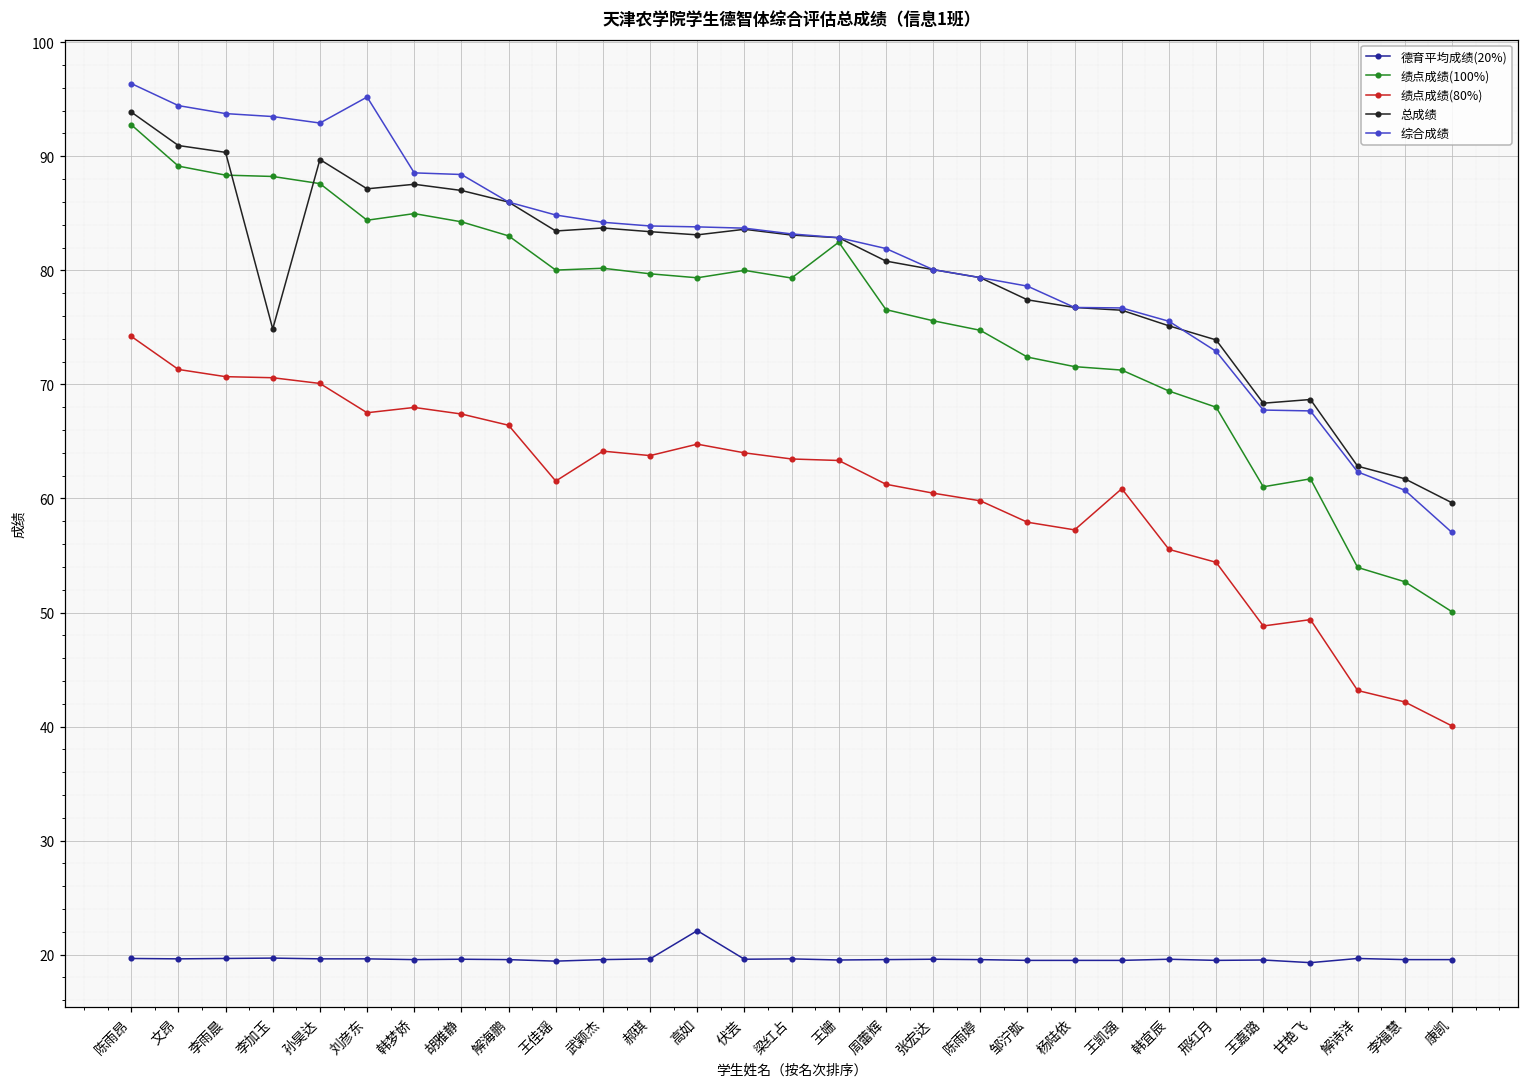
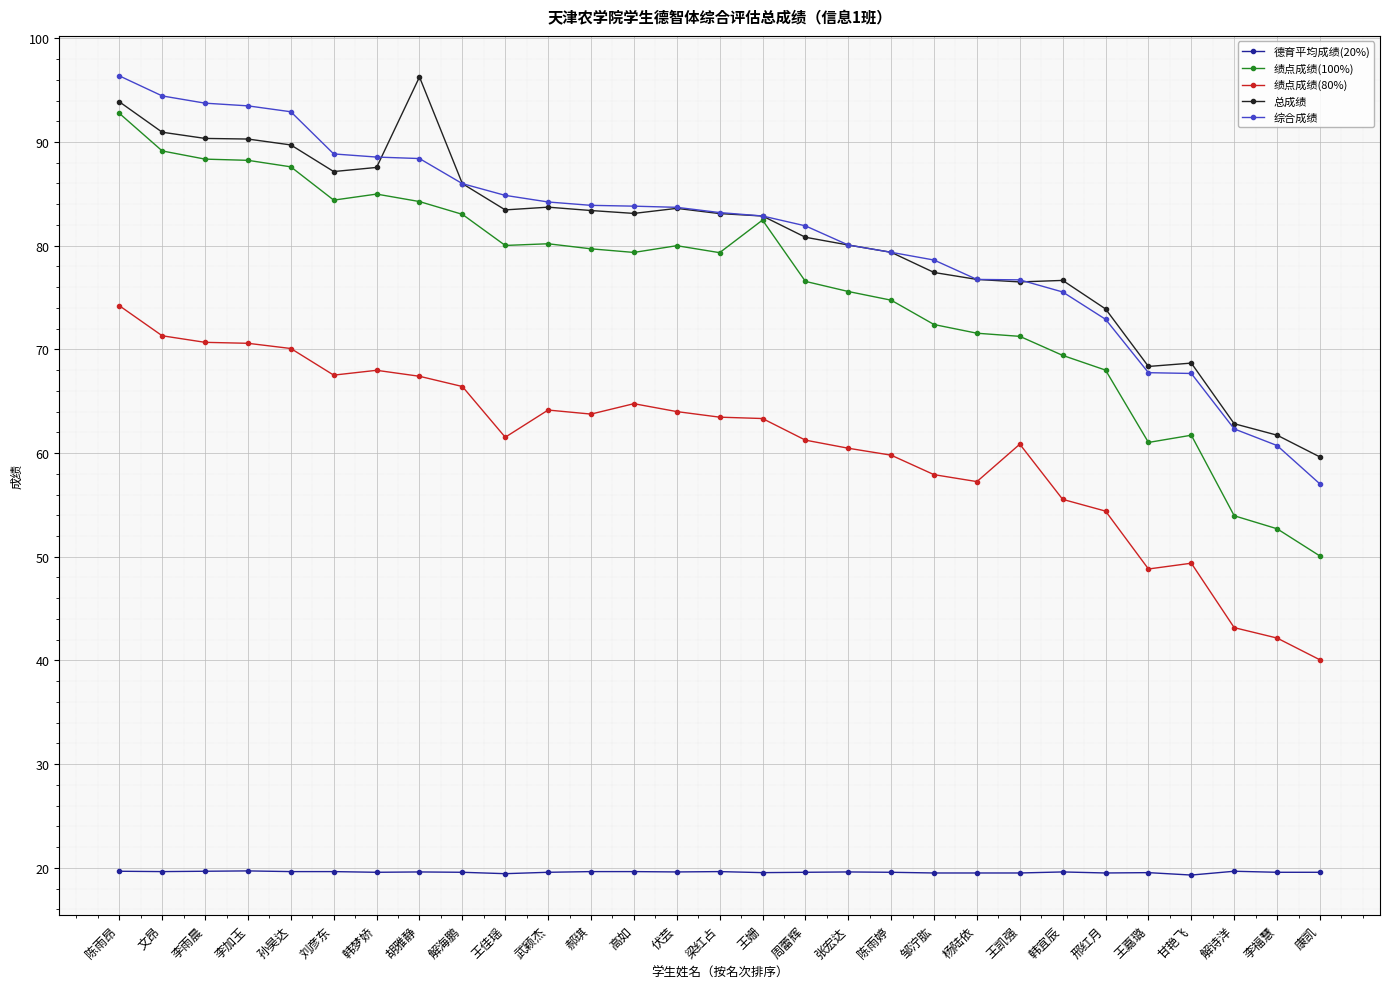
  {
    "德育平均成绩(20%)": {
      "陈雨昂": 19.7,
      "文昂": 19.6,
      "李雨晨": 19.7,
      "李加玉": 19.7,
      "孙昊达": 19.6,
      "刘彦东": 19.6,
      "韩梦娇": 19.6,
      "胡雅静": 19.6,
      "解海鹏": 19.6,
      "王佳瑶": 19.4,
      "武颖杰": 19.6,
      "郝琪": 19.6,
-     "高如": 22.1,
+     "高如": 19.6,
      "伏芸": 19.6,
      "梁红占": 19.6,
      "王姗": 19.5,
      "周蕾辉": 19.6,
      "张宏达": 19.6,
      "陈雨婷": 19.6,
      "邹泞肱": 19.5,
      "杨陆依": 19.5,
      "王凯强": 19.5,
      "韩宜辰": 19.6,
      "邢红月": 19.5,
      "王嘉璐": 19.5,
      "甘艳飞": 19.3,
      "解诗洋": 19.7,
      "李福慧": 19.6,
      "康凯": 19.6
    },
    "绩点成绩(100%)": {
      "陈雨昂": 92.8,
      "文昂": 89.1,
      "李雨晨": 88.3,
      "李加玉": 88.2,
      "孙昊达": 87.6,
      "刘彦东": 84.4,
      "韩梦娇": 85.0,
      "胡雅静": 84.3,
      "解海鹏": 83.0,
      "王佳瑶": 80.0,
      "武颖杰": 80.2,
      "郝琪": 79.7,
      "高如": 79.3,
      "伏芸": 80.0,
      "梁红占": 79.3,
      "王姗": 82.5,
      "周蕾辉": 76.6,
      "张宏达": 75.6,
      "陈雨婷": 74.7,
      "邹泞肱": 72.4,
      "杨陆依": 71.6,
      "王凯强": 71.3,
      "韩宜辰": 69.4,
      "邢红月": 68.0,
      "王嘉璐": 61.0,
      "甘艳飞": 61.7,
      "解诗洋": 54.0,
      "李福慧": 52.7,
      "康凯": 50.1
    },
    "绩点成绩(80%)": {
      "陈雨昂": 74.2,
      "文昂": 71.3,
      "李雨晨": 70.7,
      "李加玉": 70.6,
      "孙昊达": 70.1,
      "刘彦东": 67.5,
      "韩梦娇": 68.0,
      "胡雅静": 67.4,
      "解海鹏": 66.4,
      "王佳瑶": 61.5,
      "武颖杰": 64.1,
      "郝琪": 63.8,
      "高如": 64.8,
      "伏芸": 64.0,
      "梁红占": 63.5,
      "王姗": 63.3,
      "周蕾辉": 61.2,
      "张宏达": 60.5,
      "陈雨婷": 59.8,
      "邹泞肱": 57.9,
      "杨陆依": 57.2,
      "王凯强": 60.9,
      "韩宜辰": 55.5,
      "邢红月": 54.4,
      "王嘉璐": 48.8,
      "甘艳飞": 49.4,
      "解诗洋": 43.2,
      "李福慧": 42.2,
      "康凯": 40.1
    },
    "总成绩": {
      "陈雨昂": 93.9,
      "文昂": 90.9,
      "李雨晨": 90.3,
-     "李加玉": 74.9,
+     "李加玉": 90.3,
      "孙昊达": 89.7,
      "刘彦东": 87.1,
      "韩梦娇": 87.5,
-     "胡雅静": 87.0,
+     "胡雅静": 96.3,
      "王佳瑶": 83.5,
      "武颖杰": 83.7,
      "郝琪": 83.4,
      "高如": 83.1,
      "周蕾辉": 80.8,
      "邹泞肱": 77.4,
-     "韩宜辰": 75.1,
+     "韩宜辰": 76.7,
      "邢红月": 73.9,
      "王嘉璐": 68.4,
      "甘艳飞": 68.7,
      "解诗洋": 62.8,
      "李福慧": 61.7,
      "康凯": 59.6
    },
    "综合成绩": {
      "陈雨昂": 96.4,
      "文昂": 94.4,
      "李雨晨": 93.7,
      "李加玉": 93.5,
      "孙昊达": 92.9,
-     "刘彦东": 95.2,
+     "刘彦东": 88.8,
      "韩梦娇": 88.5,
      "胡雅静": 88.4,
      "王佳瑶": 84.9,
      "武颖杰": 84.2,
      "郝琪": 83.9,
      "高如": 83.8,
      "周蕾辉": 81.9,
      "邹泞肱": 78.6,
      "韩宜辰": 75.5,
      "邢红月": 72.9,
      "王嘉璐": 67.8,
      "甘艳飞": 67.7,
      "解诗洋": 62.3,
      "李福慧": 60.7,
      "康凯": 57.0
    }
  }
